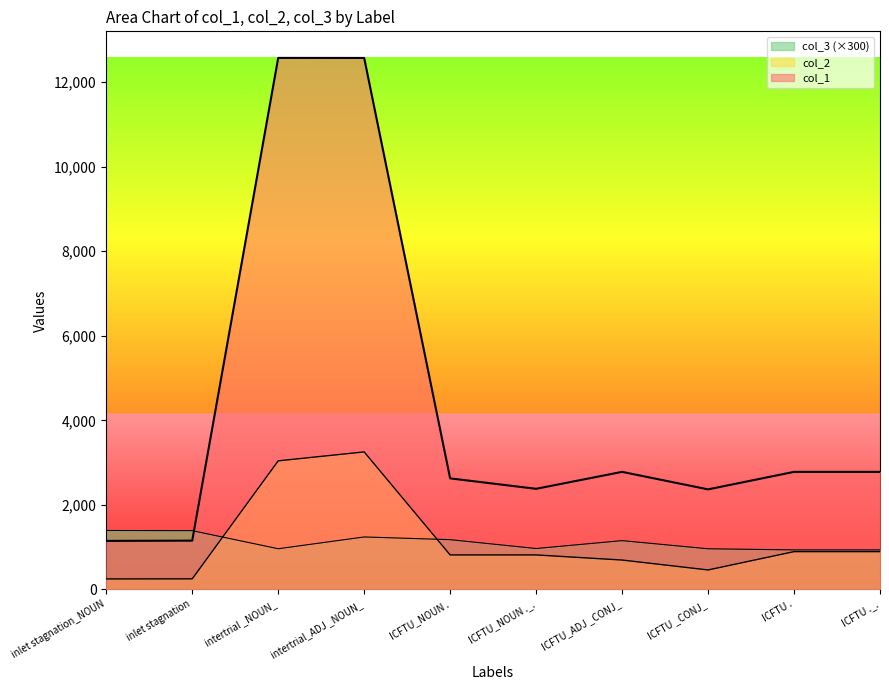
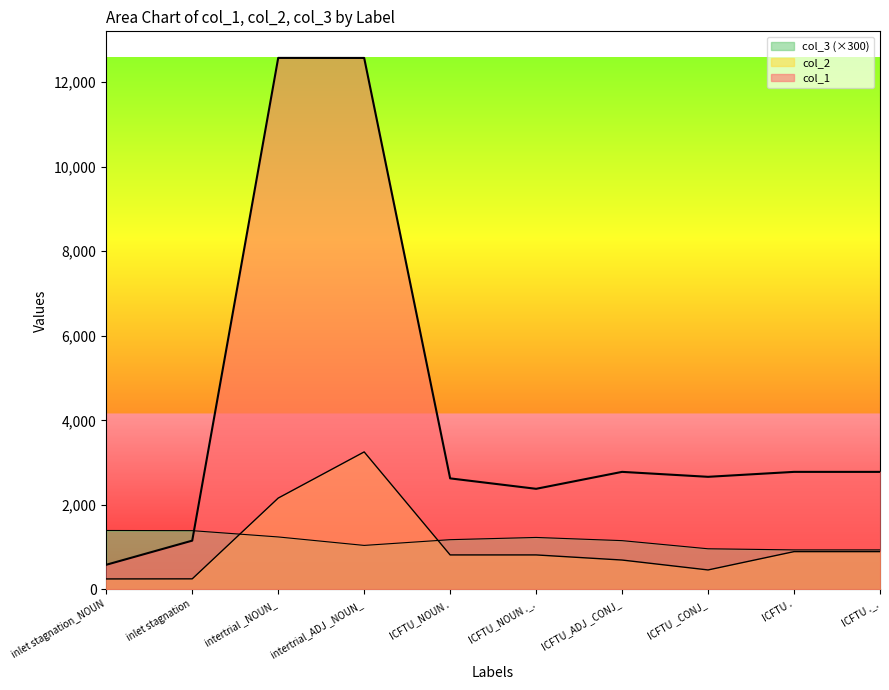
  {
    "col_3 (×300)": {
      "inlet stagnation_NOUN": "1,400",
      "inlet stagnation": "1,400",
-     "intertrial _NOUN_": "1,000",
-     "intertrial_ADJ _NOUN_": "1,200",
+     "intertrial _NOUN_": "1,200",
+     "intertrial_ADJ _NOUN_": "1,000",
      "ICFTU_NOUN .": "1,200",
-     "ICFTU_NOUN ._.": "1,000",
+     "ICFTU_NOUN ._.": "1,200",
      "ICFTU_ADJ _CONJ_": "1,200",
      "ICFTU _CONJ_": "1,000"
    },
    "col_2": {
      "inlet stagnation_NOUN": "200",
      "inlet stagnation": "200",
-     "intertrial _NOUN_": "3,000",
+     "intertrial _NOUN_": "2,200",
      "intertrial_ADJ _NOUN_": "3,300",
      "ICFTU_NOUN .": "800",
      "ICFTU_NOUN ._.": "800",
      "ICFTU_ADJ _CONJ_": "700",
      "ICFTU _CONJ_": "500"
    },
    "col_1": {
-     "inlet stagnation_NOUN": "1,100",
+     "inlet stagnation_NOUN": "600",
      "inlet stagnation": "1,200",
      "intertrial _NOUN_": "12,600",
      "intertrial_ADJ _NOUN_": "12,600",
      "ICFTU_NOUN .": "2,600",
      "ICFTU_NOUN ._.": "2,400",
      "ICFTU_ADJ _CONJ_": "2,800",
-     "ICFTU _CONJ_": "2,400",
+     "ICFTU _CONJ_": "2,700",
      "ICFTU .": "2,800",
      "ICFTU ._.": "2,800"
    }
  }
